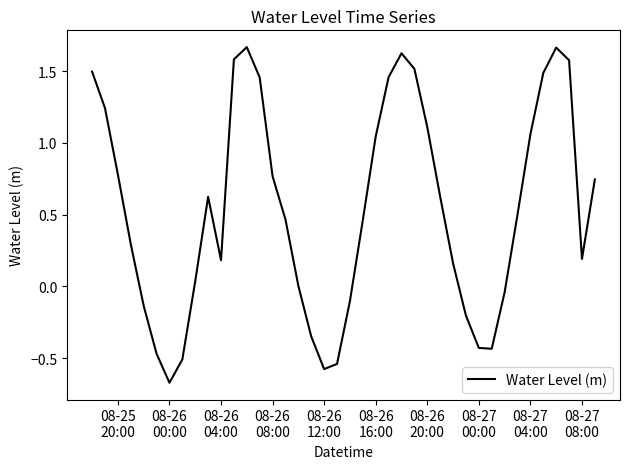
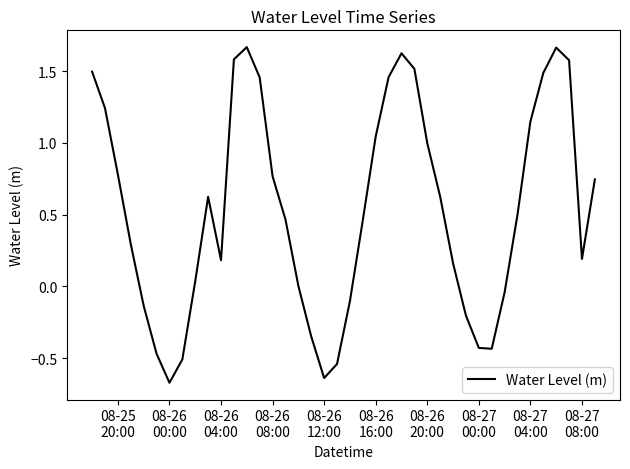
  {
    "08-25 20:00": 0.78,
    "08-26 00:00": -0.67,
    "08-26 04:00": 0.18,
    "08-26 08:00": 0.77,
-   "08-26 12:00": -0.58,
+   "08-26 12:00": -0.64,
    "08-26 16:00": 1.04,
-   "08-26 20:00": 1.11,
+   "08-26 20:00": 1.00,
    "08-27 00:00": -0.43,
-   "08-27 04:00": 1.06,
+   "08-27 04:00": 1.15,
    "08-27 08:00": 0.19
  }
